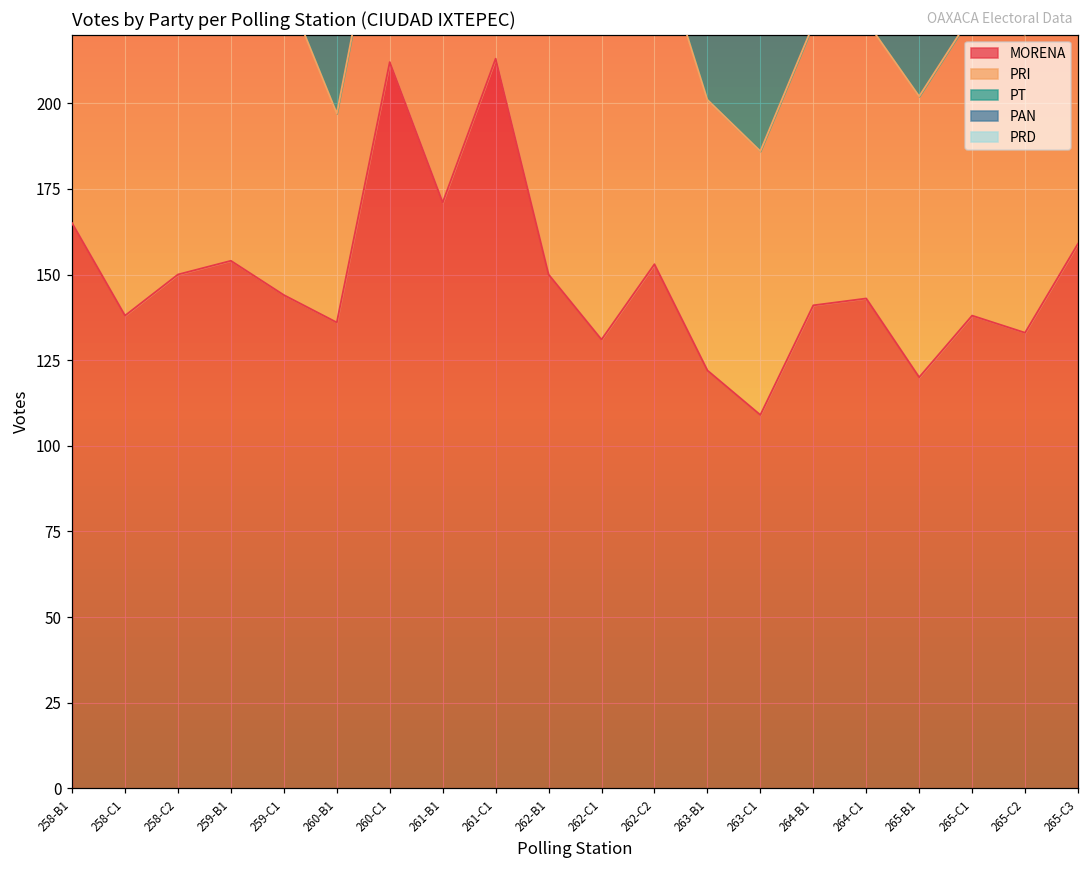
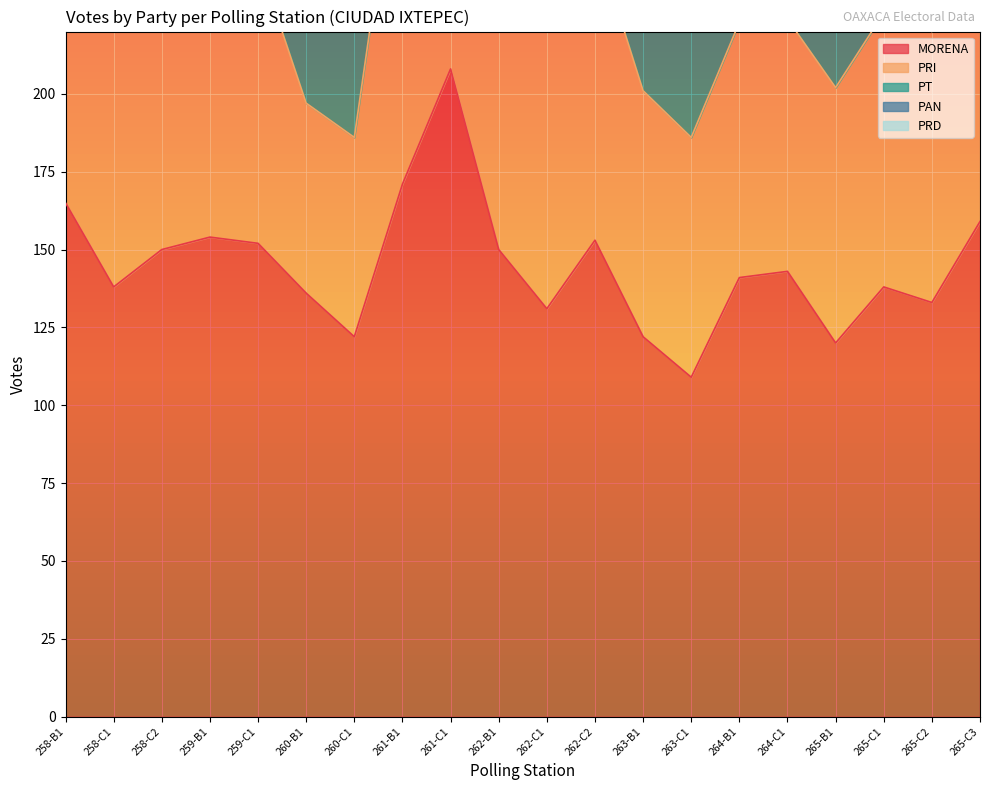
  {
    "MORENA": {
      "258-B1": 165,
      "258-C1": 138,
      "258-C2": 150,
      "259-B1": 154,
-     "259-C1": 144,
+     "259-C1": 152,
      "260-B1": 136,
-     "260-C1": 212,
+     "260-C1": 122,
      "261-B1": 171,
-     "261-C1": 213,
+     "261-C1": 208,
      "262-B1": 150,
      "262-C1": 131,
      "262-C2": 153,
      "263-B1": 122,
      "263-C1": 109,
      "264-B1": 141,
      "264-C1": 143,
      "265-B1": 120,
      "265-C1": 138,
      "265-C2": 133,
      "265-C3": 159
    },
    "PRI": {
      "260-B1": 61,
      "263-B1": 79,
      "263-C1": 77,
      "265-B1": 82,
      "265-C2": 87
    }
  }
